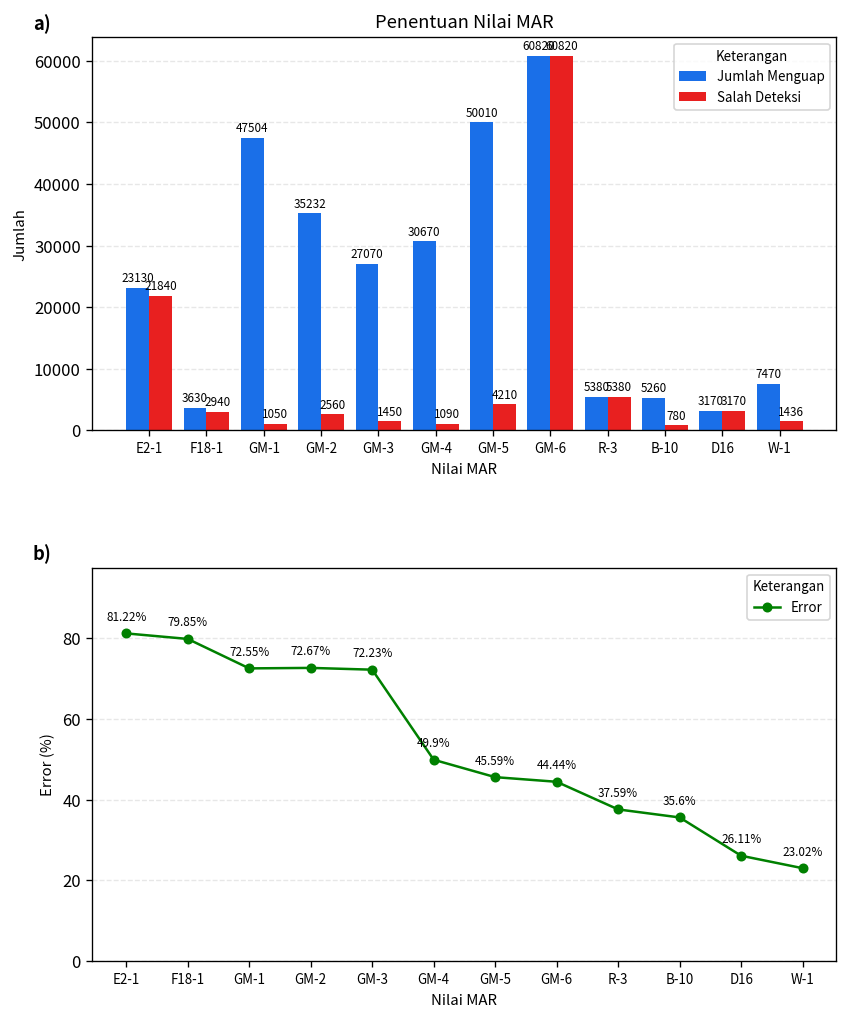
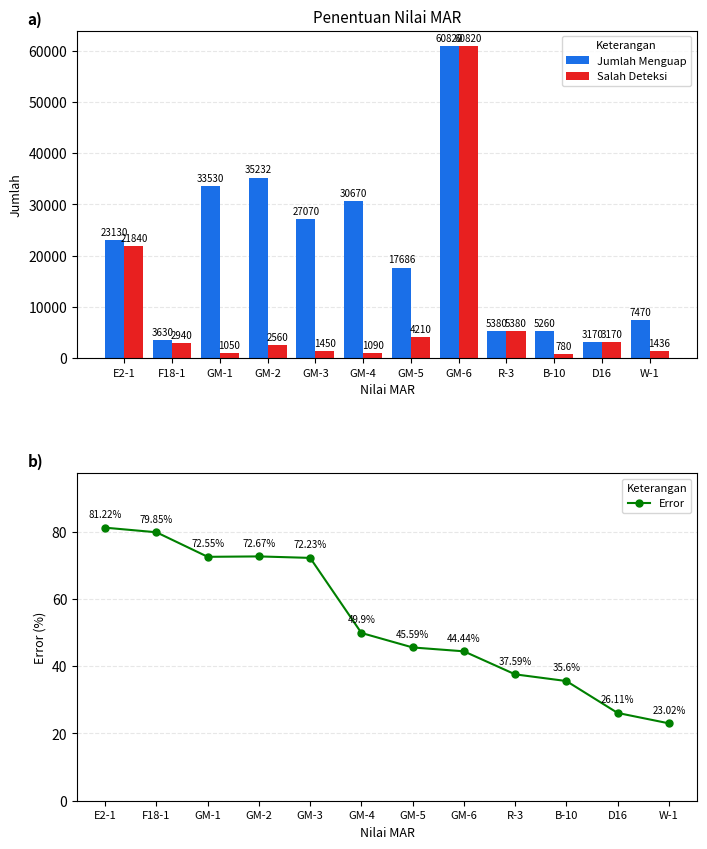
  {
    "Penentuan Nilai MAR": {
      "Jumlah Menguap": {
        "E2-1": 23130,
        "F18-1": 3630,
-       "GM-1": 47504,
+       "GM-1": 33530,
        "GM-2": 35232,
        "GM-3": 27070,
        "GM-4": 30670,
-       "GM-5": 50010,
+       "GM-5": 17686,
        "R-3": 5380,
        "B-10": 5260,
        "D16": 3170,
        "W-1": 7470
      },
      "Salah Deteksi": {
        "E2-1": 21840,
        "F18-1": 2940,
        "GM-1": 1050,
        "GM-2": 2560,
        "GM-3": 1450,
        "GM-4": 1090,
        "GM-5": 4210,
        "R-3": 5380,
        "B-10": 780,
        "D16": 3170,
        "W-1": 1436
      }
    }
  }
